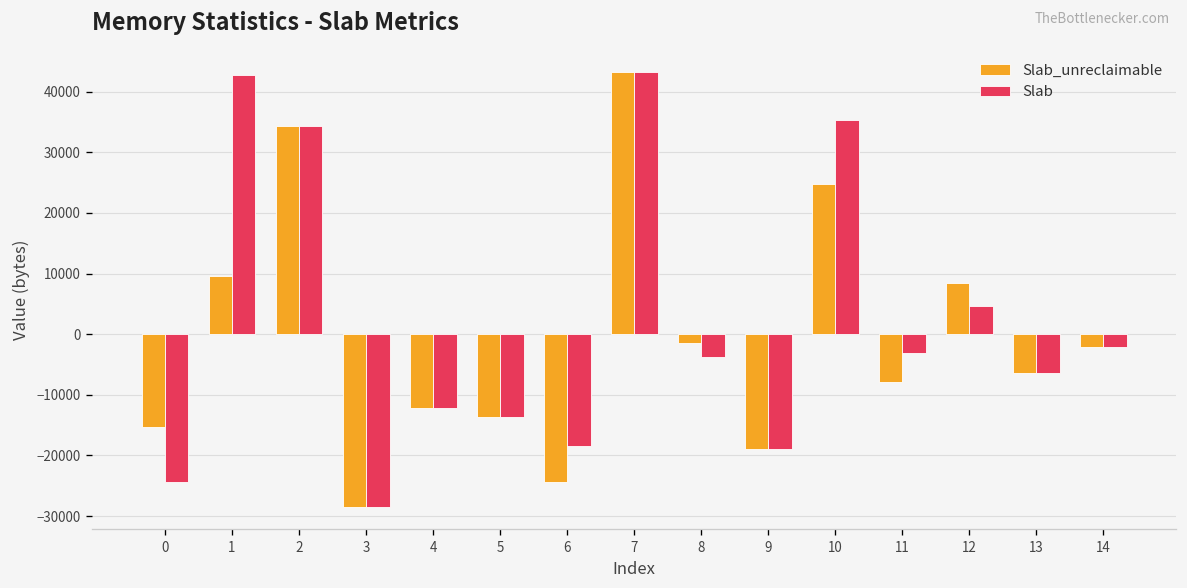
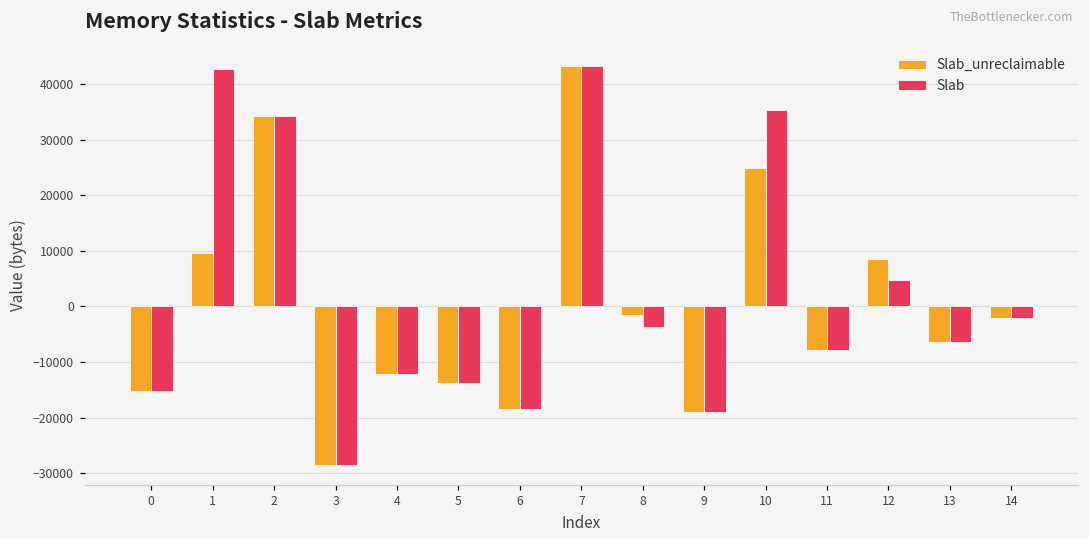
  {
    "Slab_unreclaimable": {
      "0": -15000,
      "1": 10000,
      "2": 34000,
      "3": -29000,
      "4": -12000,
      "5": -14000,
-     "6": -24000,
+     "6": -18000,
      "7": 43000,
      "8": -1000,
      "9": -19000,
      "10": 25000,
      "11": -8000,
      "12": 8000,
      "13": -6000,
      "14": -2000
    },
    "Slab": {
-     "0": -24000,
+     "0": -15000,
      "1": 43000,
      "2": 34000,
      "3": -29000,
      "4": -12000,
      "5": -14000,
      "6": -18000,
      "7": 43000,
      "8": -4000,
      "9": -19000,
      "10": 35000,
-     "11": -3000,
+     "11": -8000,
      "12": 5000,
      "13": -6000,
      "14": -2000
    }
  }
